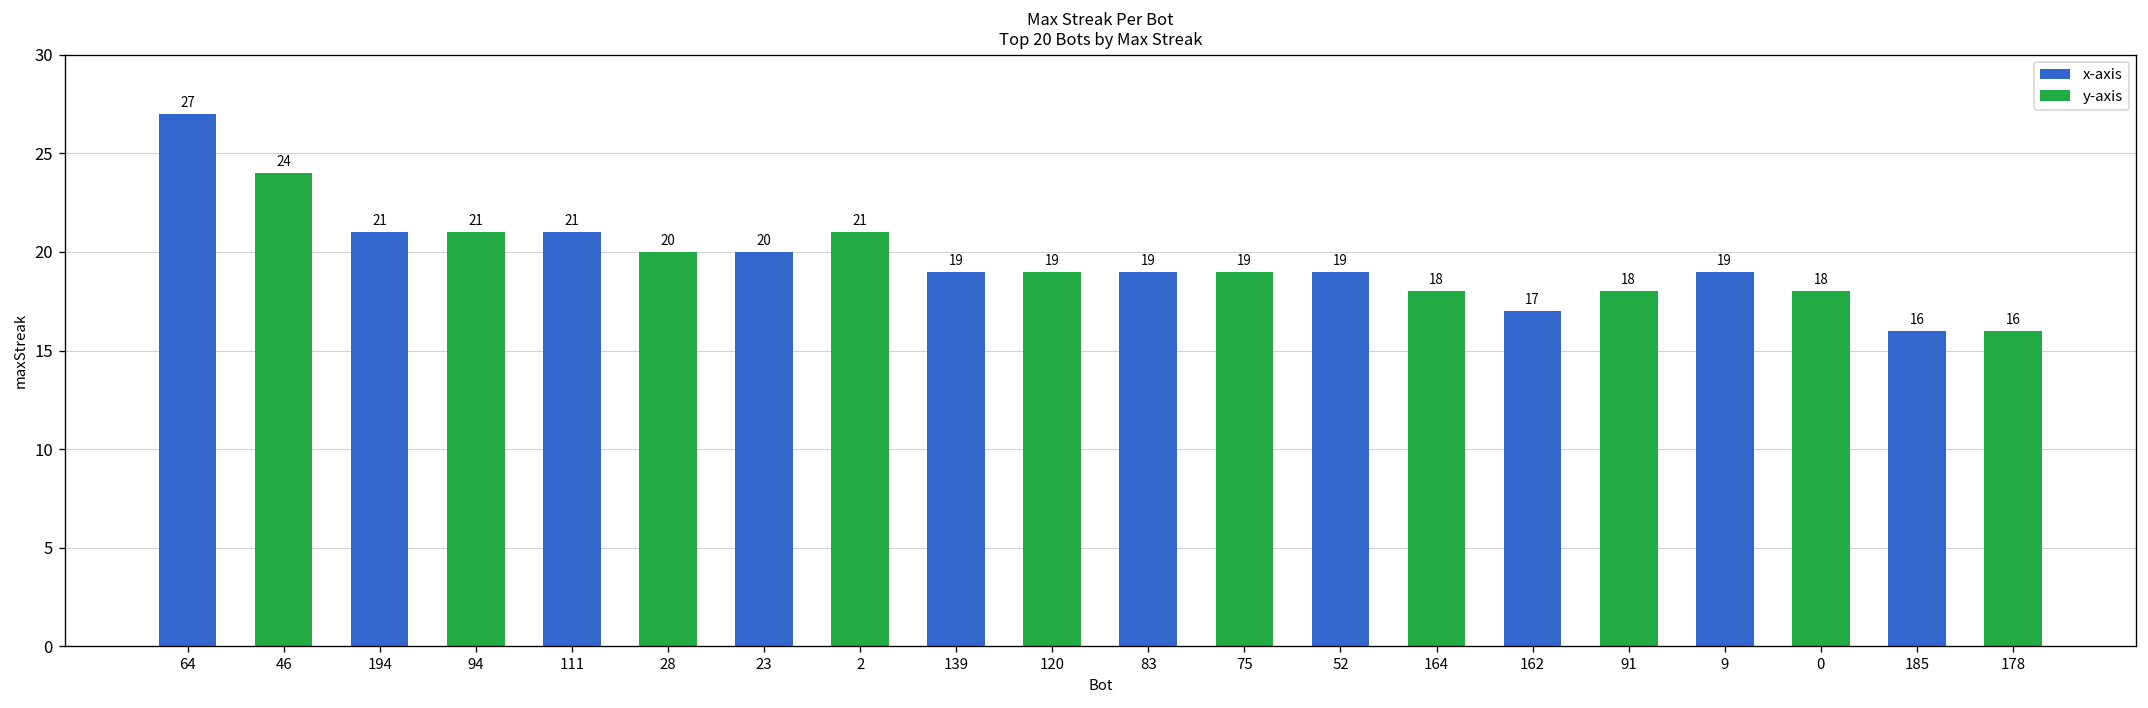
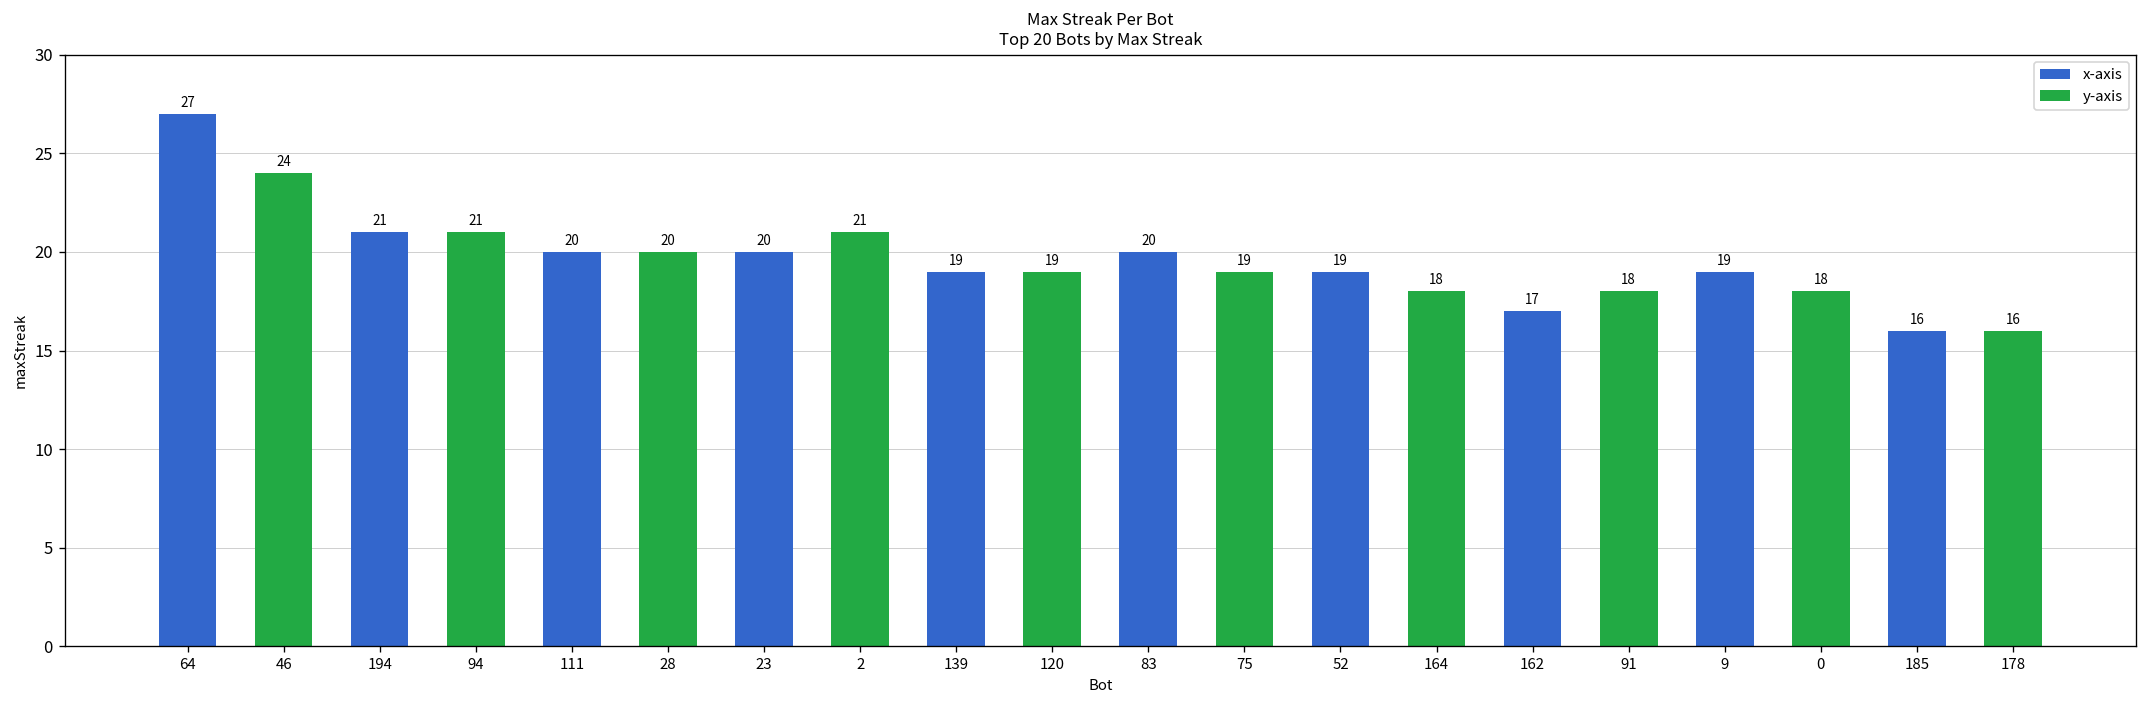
  {
    "64": 27,
    "46": 24,
    "194": 21,
    "94": 21,
-   "111": 21,
+   "111": 20,
    "28": 20,
    "23": 20,
    "2": 21,
    "139": 19,
    "120": 19,
-   "83": 19,
+   "83": 20,
    "75": 19,
    "52": 19,
    "164": 18,
    "162": 17,
    "91": 18,
    "9": 19,
    "0": 18,
    "185": 16,
    "178": 16
  }
